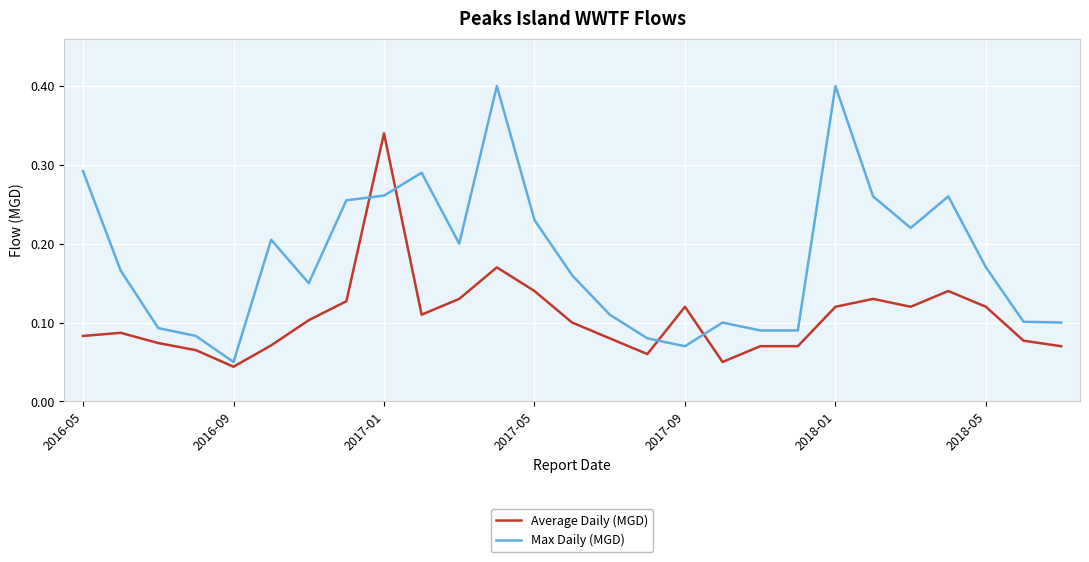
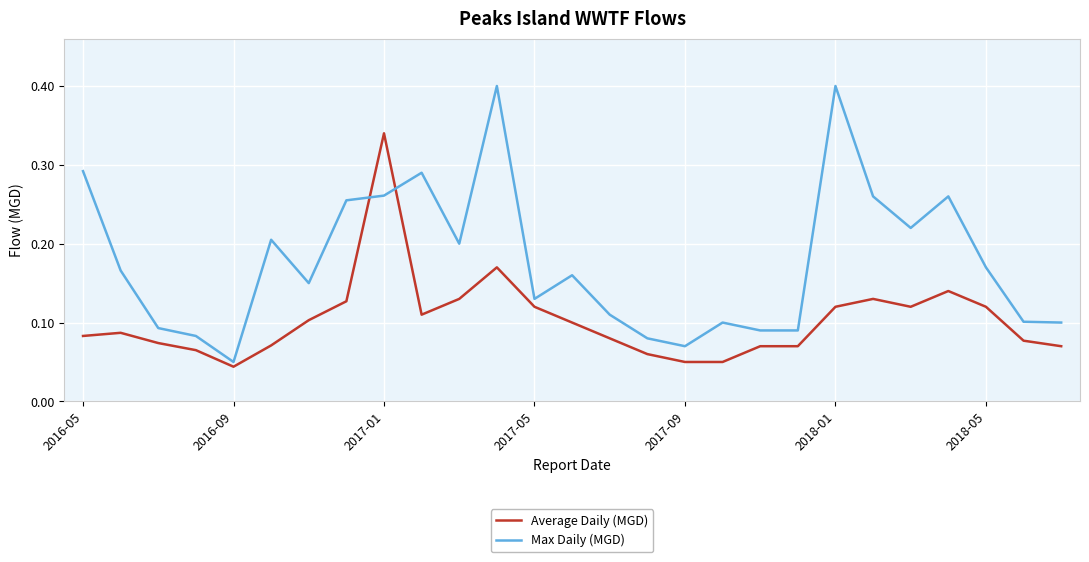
  {
    "Average Daily (MGD)": {
      "2016-05": 0.08,
      "2016-09": 0.04,
      "2017-01": 0.34,
-     "2017-05": 0.14,
-     "2017-09": 0.12,
+     "2017-05": 0.12,
+     "2017-09": 0.05,
      "2018-01": 0.12,
      "2018-05": 0.12
    },
    "Max Daily (MGD)": {
      "2016-05": 0.29,
      "2016-09": 0.05,
      "2017-01": 0.26,
-     "2017-05": 0.23,
+     "2017-05": 0.13,
      "2017-09": 0.07,
      "2018-01": 0.40,
      "2018-05": 0.17
    }
  }
